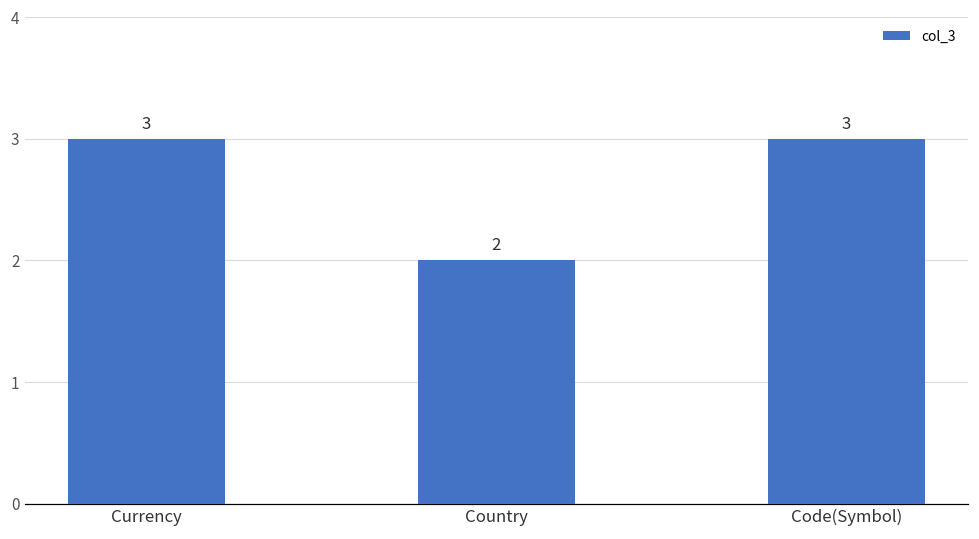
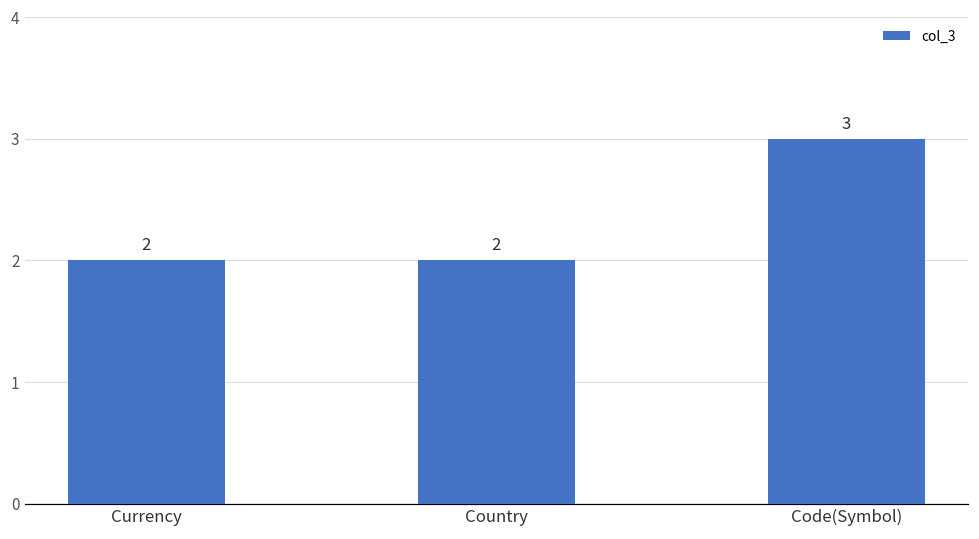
  {
-   "Currency": 3,
+   "Currency": 2,
    "Country": 2,
    "Code(Symbol)": 3
  }
